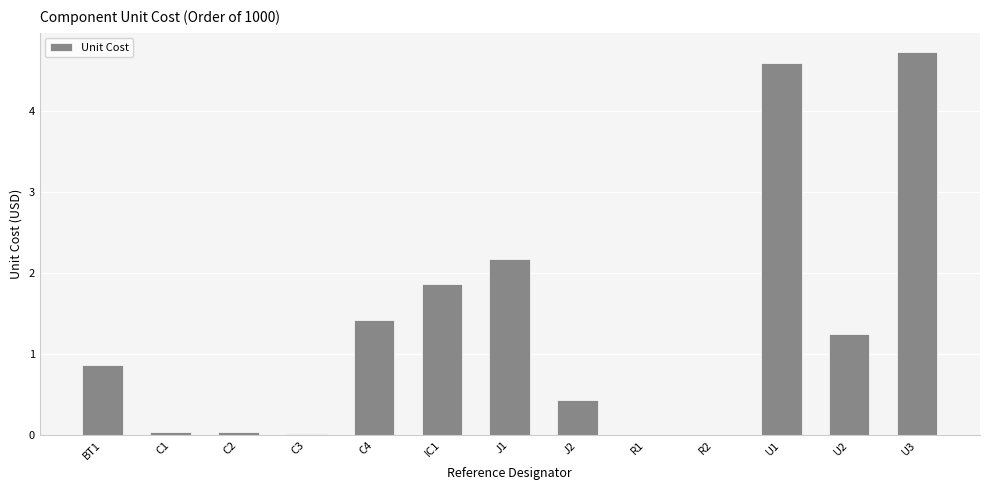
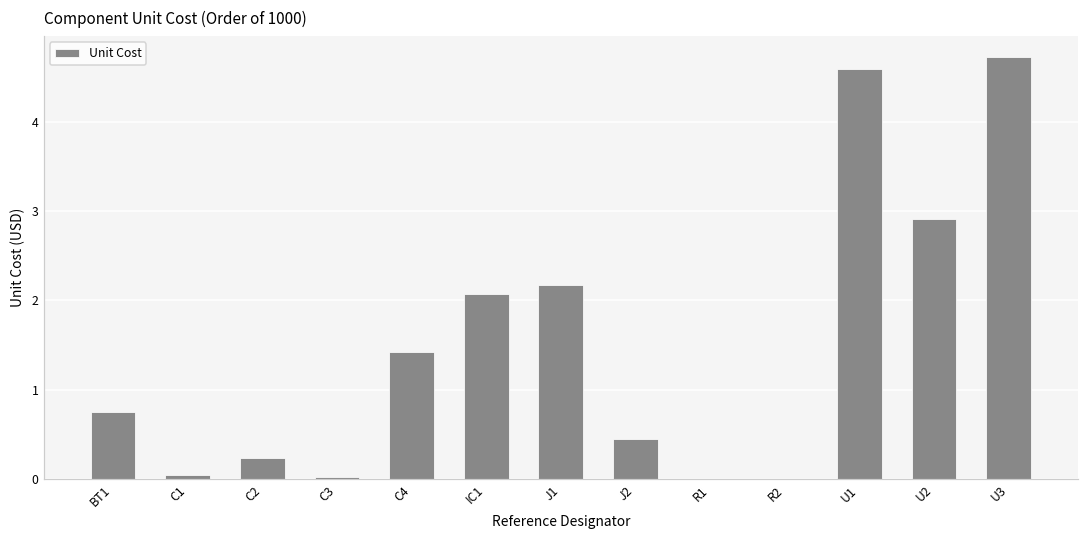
  {
-   "BT1": 0.9,
+   "BT1": 0.8,
    "C1": 0.0,
-   "C2": 0.0,
+   "C2": 0.2,
    "C4": 1.4,
-   "IC1": 1.9,
+   "IC1": 2.1,
    "J1": 2.2,
    "J2": 0.4,
    "U1": 4.6,
-   "U2": 1.3,
+   "U2": 2.9,
    "U3": 4.7
  }
